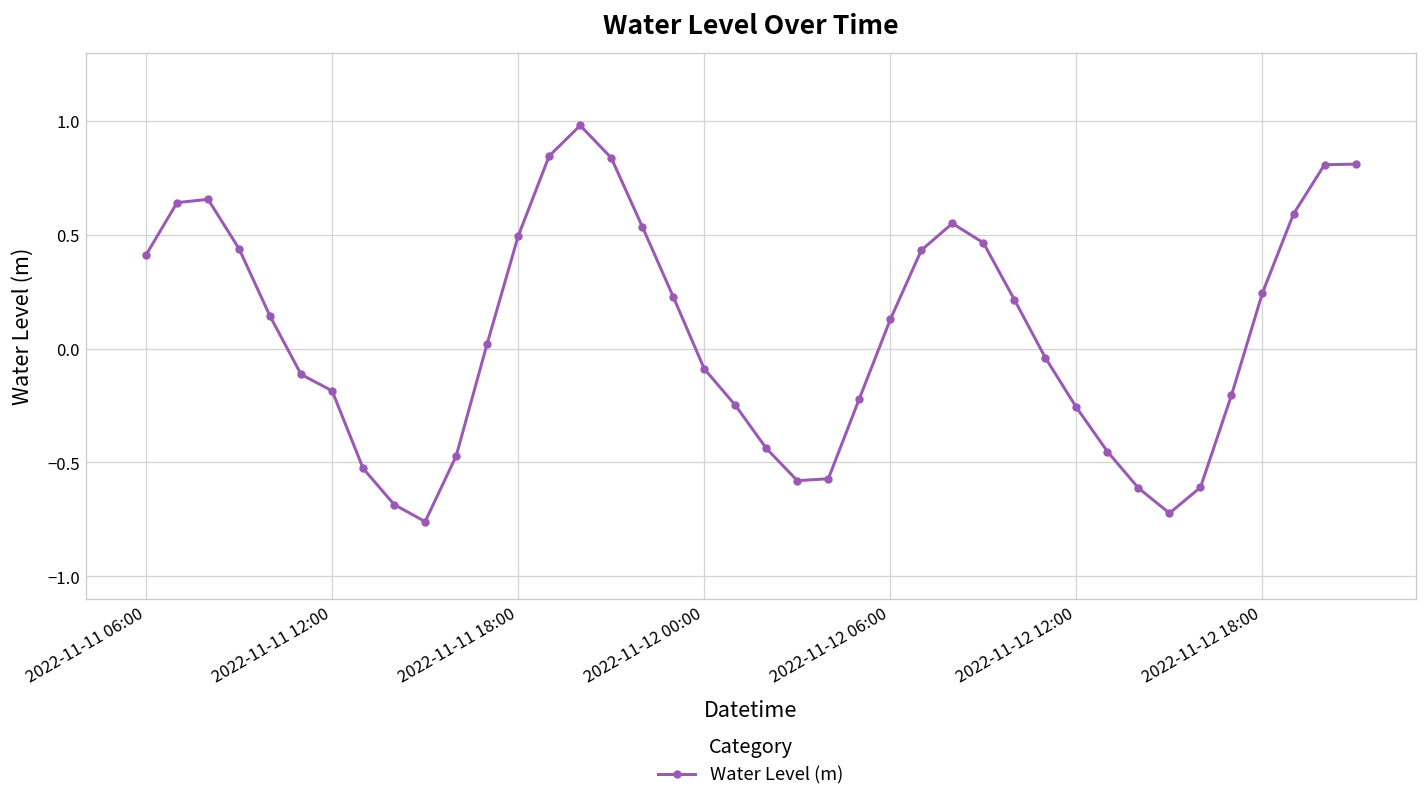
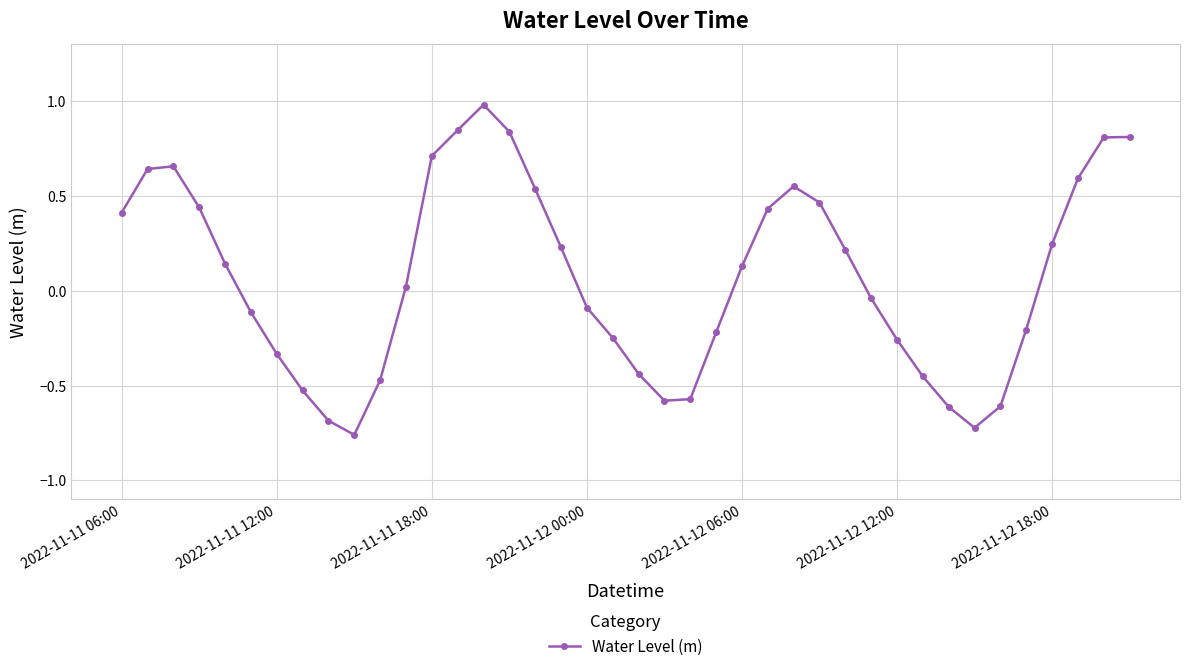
  {
    "2022-11-11 06:00": 0.41,
-   "2022-11-11 12:00": -0.19,
-   "2022-11-11 18:00": 0.49,
+   "2022-11-11 12:00": -0.33,
+   "2022-11-11 18:00": 0.71,
    "2022-11-12 00:00": -0.09,
    "2022-11-12 06:00": 0.13,
    "2022-11-12 12:00": -0.26,
    "2022-11-12 18:00": 0.25
  }
